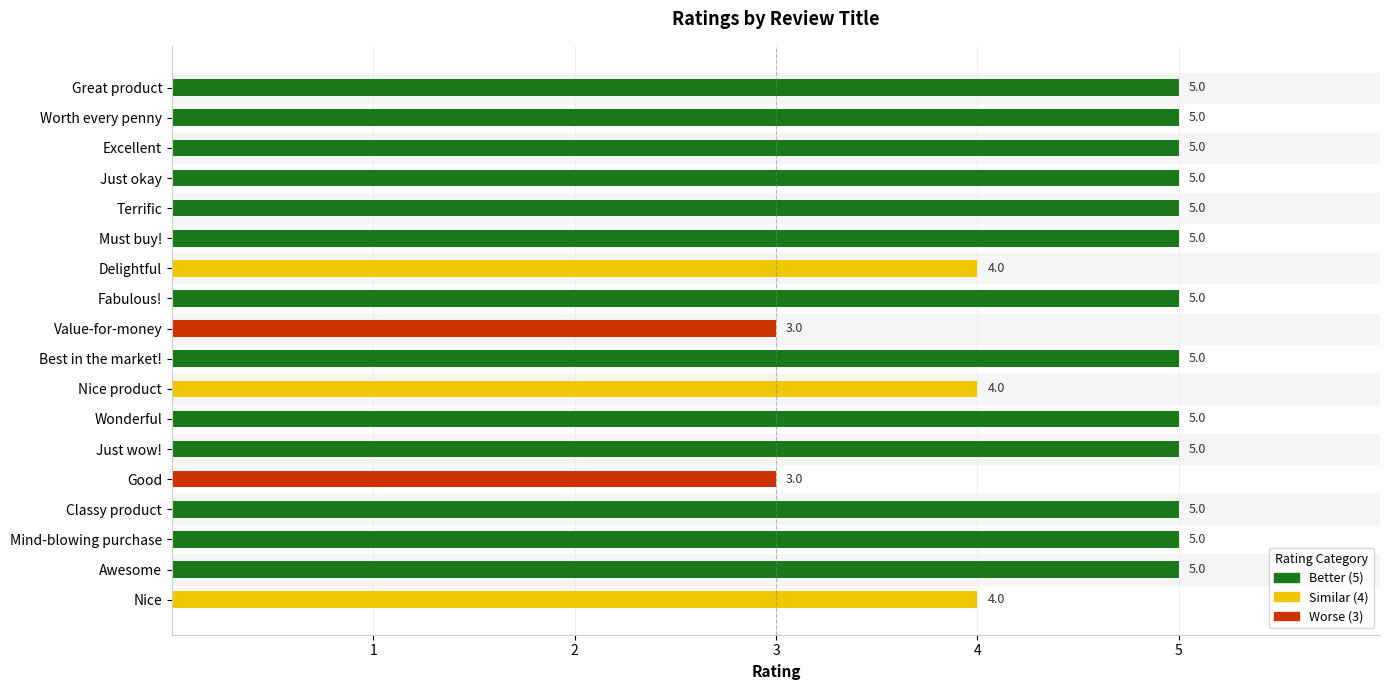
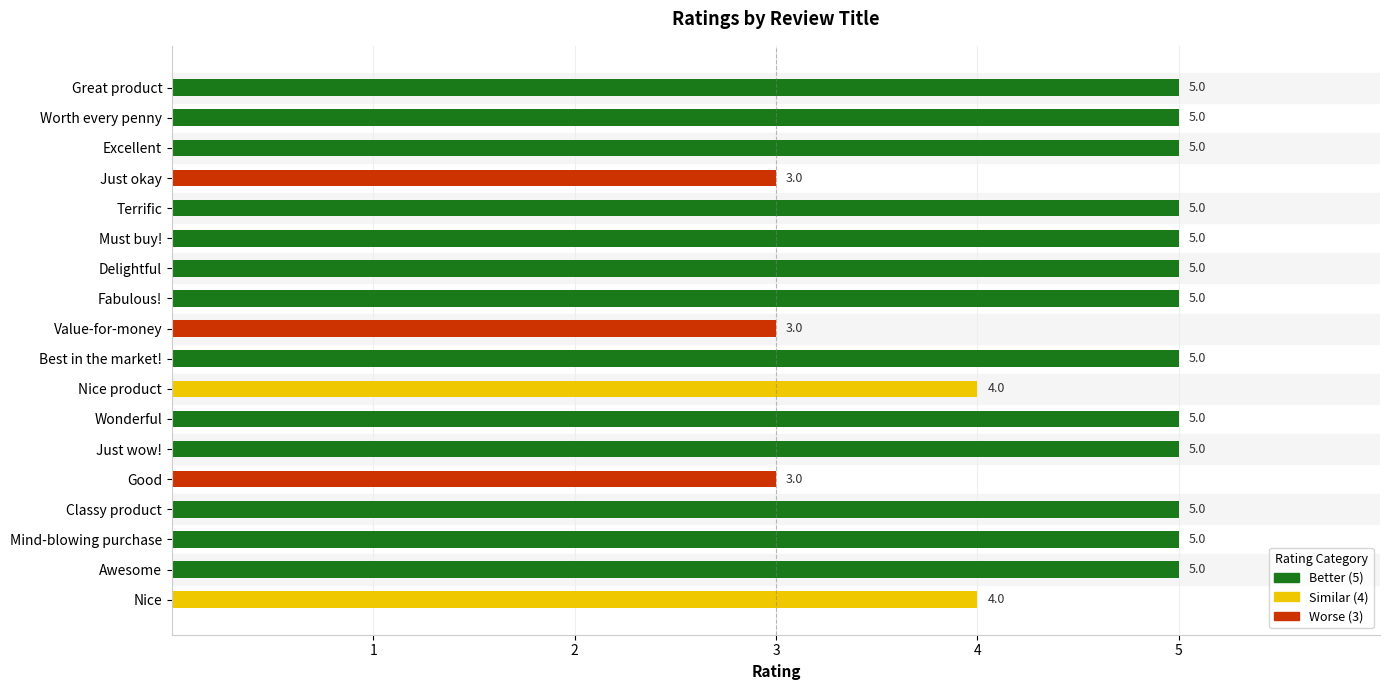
  {
    "Great product": 5.0,
    "Worth every penny": 5.0,
    "Excellent": 5.0,
-   "Just okay": 5.0,
+   "Just okay": 3.0,
    "Terrific": 5.0,
    "Must buy!": 5.0,
-   "Delightful": 4.0,
+   "Delightful": 5.0,
    "Fabulous!": 5.0,
    "Value-for-money": 3.0,
    "Best in the market!": 5.0,
    "Nice product": 4.0,
    "Wonderful": 5.0,
    "Just wow!": 5.0,
    "Good": 3.0,
    "Classy product": 5.0,
    "Mind-blowing purchase": 5.0,
    "Awesome": 5.0,
    "Nice": 4.0
  }
